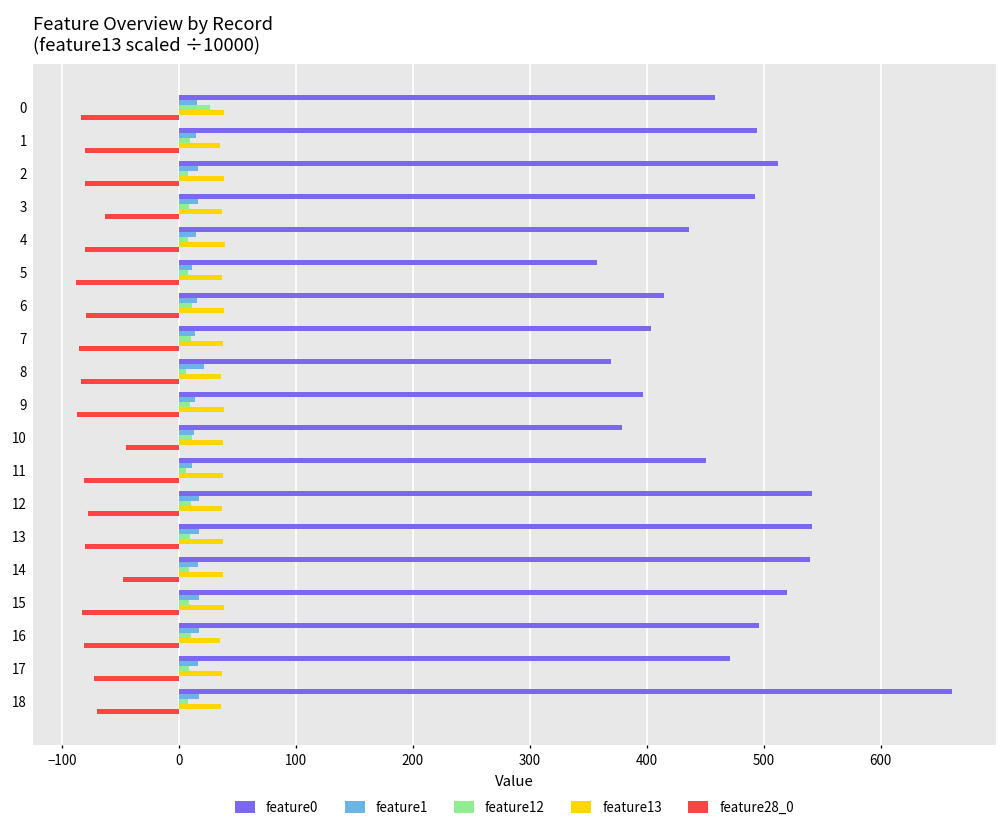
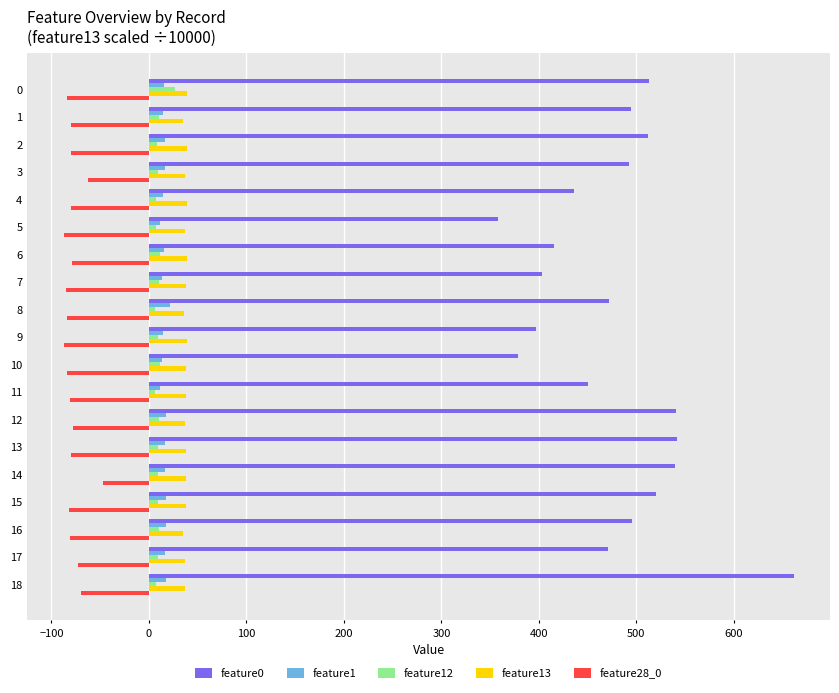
  {
    "feature0": {
-     "0": 460,
+     "0": 510,
      "1": 490,
      "2": 510,
      "3": 490,
      "4": 440,
      "5": 360,
      "6": 420,
      "7": 400,
-     "8": 370,
+     "8": 470,
      "9": 400,
      "10": 380,
      "11": 450,
      "12": 540,
      "13": 540,
      "14": 540,
      "15": 520,
      "16": 500,
      "17": 470,
      "18": 660
    },
    "feature1": {
      "0": 20,
      "1": 10,
      "2": 20,
      "3": 20,
      "4": 10,
      "5": 10,
      "6": 20,
      "7": 10,
      "8": 20,
      "9": 10,
      "10": 10,
      "11": 10,
      "12": 20,
      "13": 20,
      "14": 20,
      "15": 20,
      "16": 20,
      "17": 20,
      "18": 20
    },
    "feature12": {
      "0": 30,
      "1": 10,
      "2": 10,
      "3": 10,
      "4": 10,
      "5": 10,
      "6": 10,
      "7": 10,
      "8": 10,
      "9": 10,
      "10": 10,
      "11": 10,
      "12": 10,
      "13": 10,
      "14": 10,
      "15": 10,
      "16": 10,
      "17": 10,
      "18": 10
    },
    "feature13": {
      "0": 40,
      "1": 40,
      "2": 40,
      "3": 40,
      "4": 40,
      "5": 40,
      "6": 40,
      "7": 40,
      "8": 40,
      "9": 40,
      "10": 40,
      "11": 40,
      "12": 40,
      "13": 40,
      "14": 40,
      "15": 40,
      "16": 40,
      "17": 40,
      "18": 40
    },
    "feature28_0": {
      "0": -80,
      "1": -80,
      "2": -80,
      "3": -60,
      "4": -80,
      "5": -90,
      "6": -80,
      "7": -90,
      "8": -80,
      "9": -90,
-     "10": -50,
+     "10": -80,
      "11": -80,
      "12": -80,
      "13": -80,
      "14": -50,
      "15": -80,
      "16": -80,
      "17": -70,
      "18": -70
    }
  }
